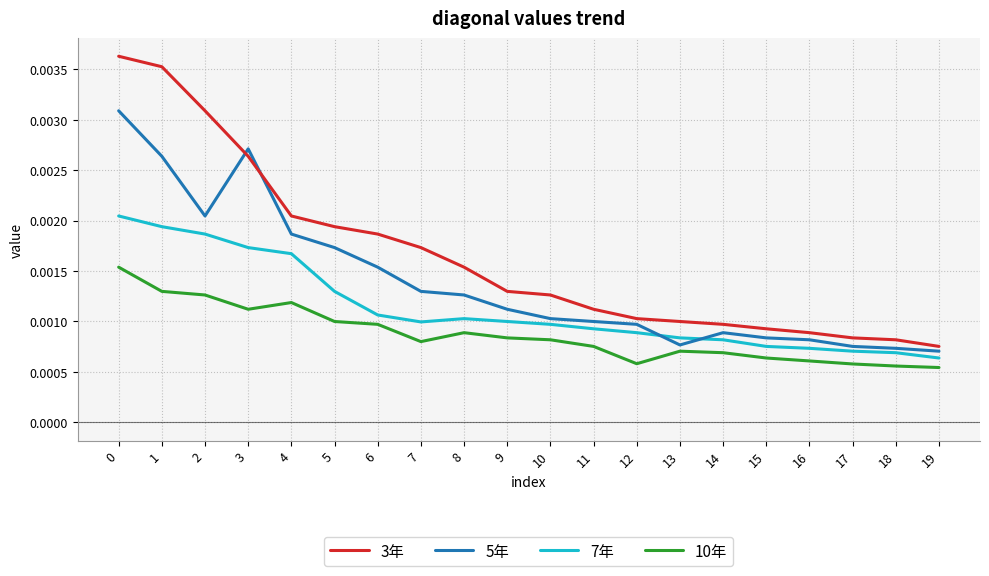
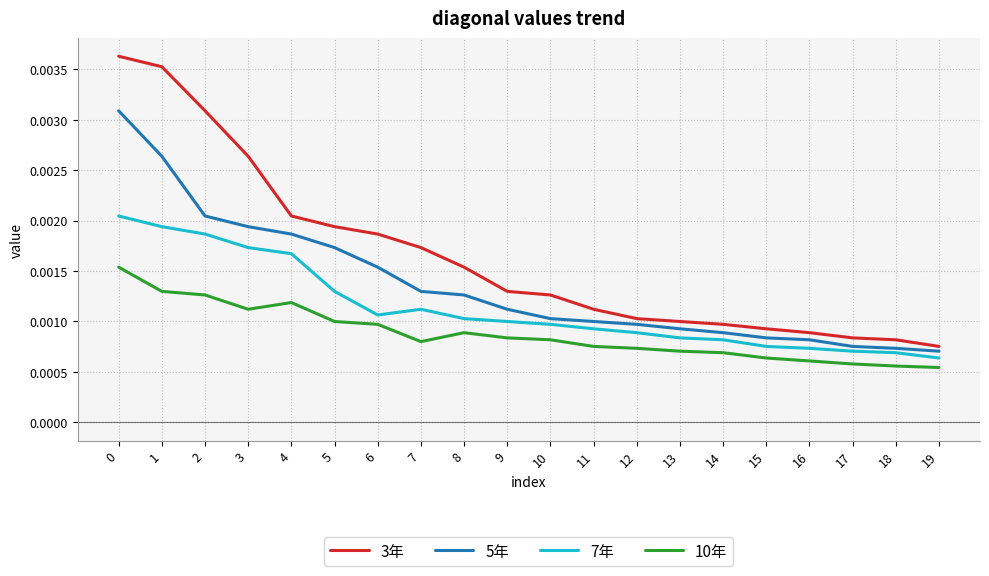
  {
    "3年": {
      "0": 0.00363,
      "1": 0.00352,
      "2": 0.00309,
      "3": 0.00264,
      "4": 0.00204,
      "5": 0.00194,
      "6": 0.00187,
      "7": 0.00173,
      "8": 0.00154,
      "9": 0.00130,
      "10": 0.00126,
      "11": 0.00112,
      "12": 0.00103,
      "13": 0.00100,
      "14": 0.00097,
      "15": 0.00093,
      "16": 0.00089,
      "17": 0.00084,
      "18": 0.00082,
      "19": 0.00075
    },
    "5年": {
      "0": 0.00309,
      "1": 0.00264,
      "2": 0.00204,
-     "3": 0.00271,
+     "3": 0.00194,
      "4": 0.00187,
      "5": 0.00173,
      "6": 0.00154,
      "7": 0.00130,
      "8": 0.00126,
      "9": 0.00112,
      "10": 0.00103,
      "11": 0.00100,
      "12": 0.00097,
-     "13": 0.00077,
+     "13": 0.00093,
      "14": 0.00089,
      "15": 0.00084,
      "16": 0.00082,
      "17": 0.00075,
      "18": 0.00073,
      "19": 0.00070
    },
    "7年": {
      "0": 0.00204,
      "1": 0.00194,
      "2": 0.00187,
      "3": 0.00173,
      "4": 0.00167,
      "5": 0.00130,
      "6": 0.00106,
-     "7": 0.00099,
+     "7": 0.00112,
      "8": 0.00103,
      "9": 0.00100,
      "10": 0.00097,
      "11": 0.00093,
      "12": 0.00089,
      "13": 0.00084,
      "14": 0.00082,
      "15": 0.00075,
      "16": 0.00073,
      "17": 0.00070,
      "18": 0.00069,
      "19": 0.00064
    },
    "10年": {
      "0": 0.00154,
      "1": 0.00130,
      "2": 0.00126,
      "3": 0.00112,
      "4": 0.00119,
      "5": 0.00100,
      "6": 0.00097,
      "7": 0.00080,
      "8": 0.00089,
      "9": 0.00084,
      "10": 0.00082,
      "11": 0.00075,
-     "12": 0.00058,
+     "12": 0.00073,
      "13": 0.00070,
      "14": 0.00069,
      "15": 0.00064,
      "16": 0.00061,
      "17": 0.00058,
      "18": 0.00056,
      "19": 0.00054
    }
  }
